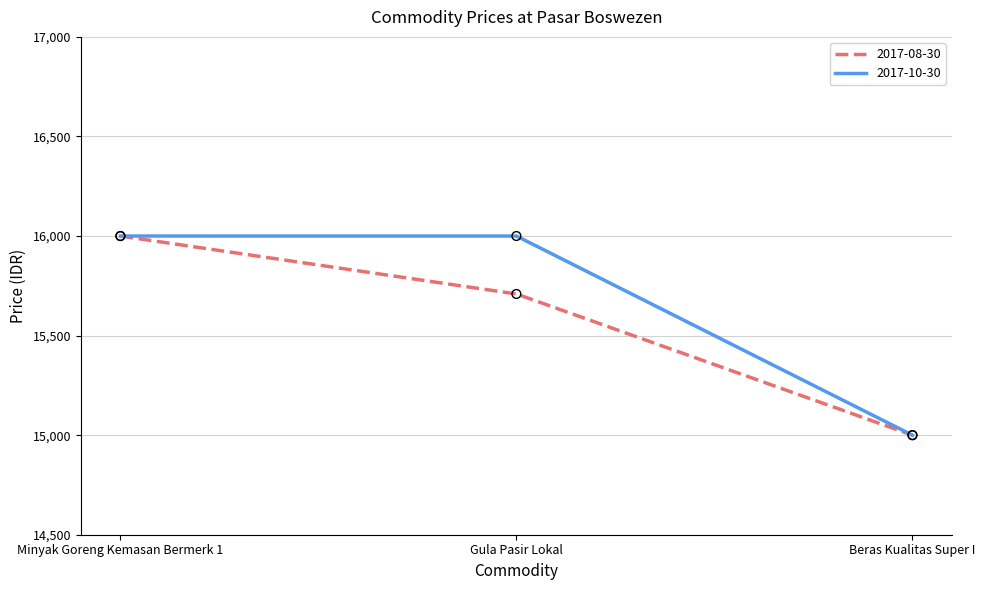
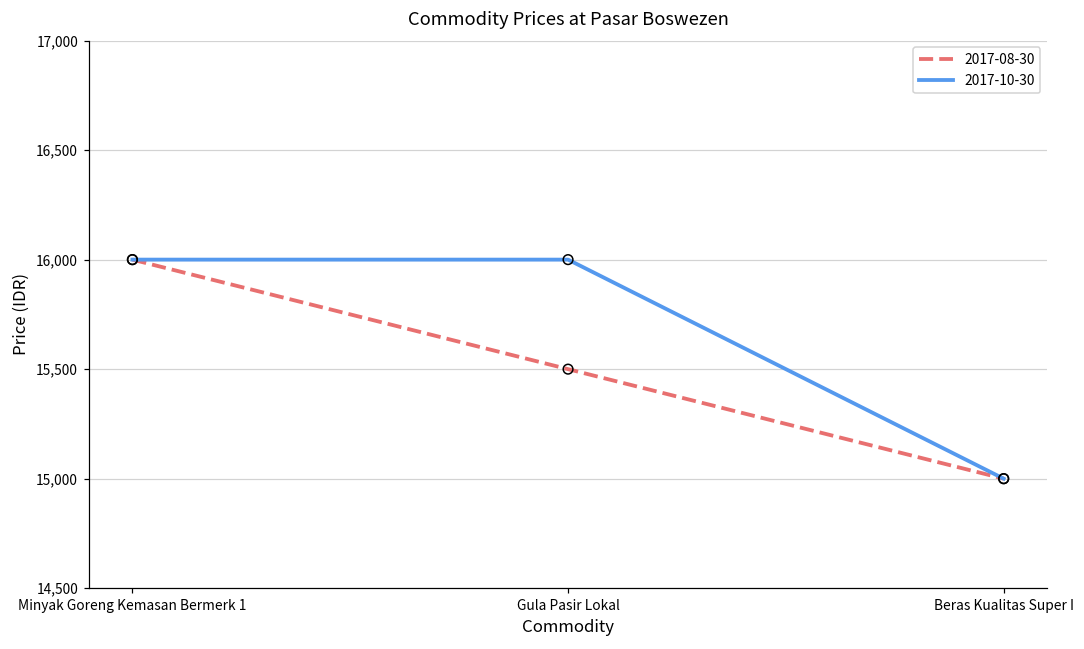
  {
    "2017-08-30": {
-     "Gula Pasir Lokal": "15,710"
+     "Gula Pasir Lokal": "15,500"
    },
    "2017-10-30": {
      "Gula Pasir Lokal": "16,000"
    }
  }
